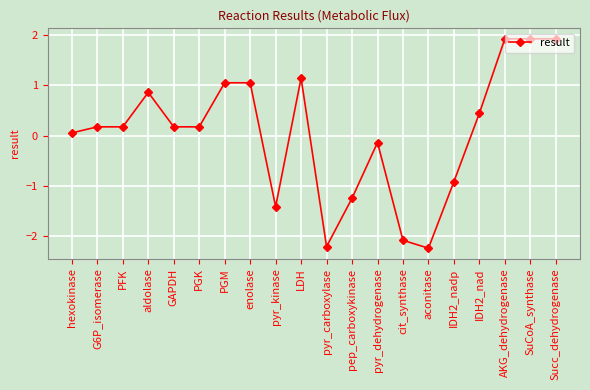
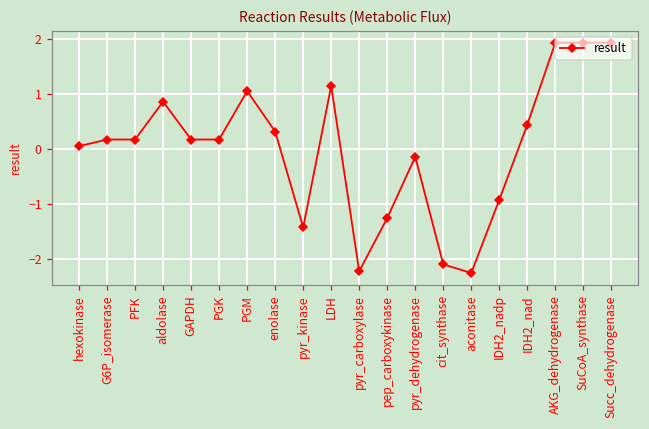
  {
    "hexokinase": 0.1,
    "G6P_isomerase": 0.2,
    "PFK": 0.2,
    "aldolase": 0.9,
    "GAPDH": 0.2,
    "PGK": 0.2,
    "PGM": 1.1,
-   "enolase": 1.1,
+   "enolase": 0.3,
    "pyr_kinase": -1.4,
    "LDH": 1.1,
    "pyr_carboxylase": -2.2,
    "pep_carboxykinase": -1.3,
    "pyr_dehydrogenase": -0.1,
    "cit_synthase": -2.1,
    "aconitase": -2.2,
    "IDH2_nadp": -0.9,
    "IDH2_nad": 0.4
  }
